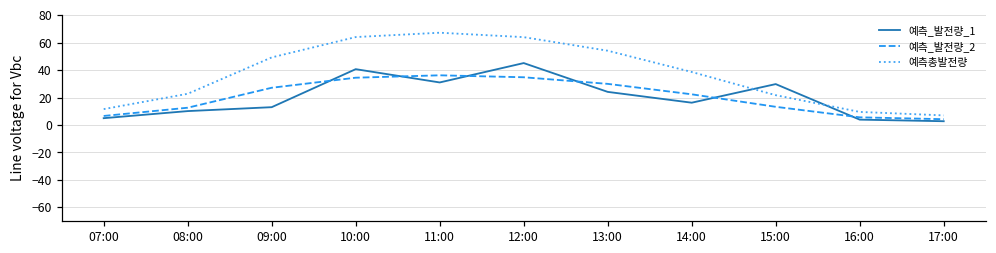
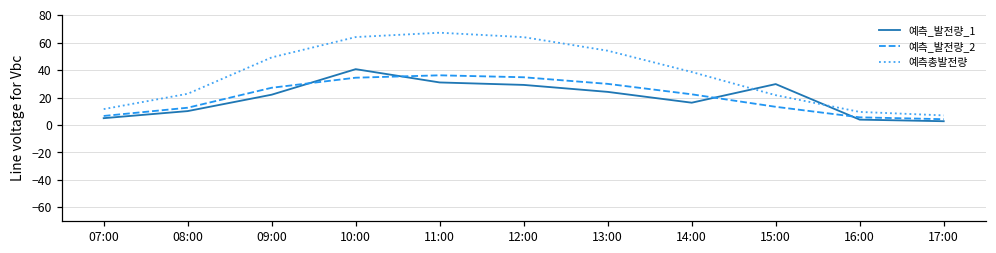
  {
    "예측_발전량_1": {
      "08:00": 10,
-     "09:00": 13,
+     "09:00": 22,
      "10:00": 41,
      "11:00": 31,
-     "12:00": 45,
+     "12:00": 29,
      "13:00": 24,
      "14:00": 16,
      "15:00": 30
    }
  }
